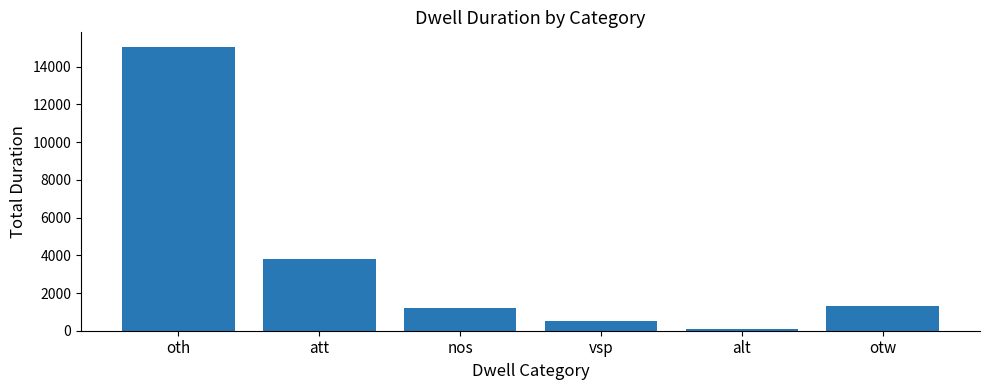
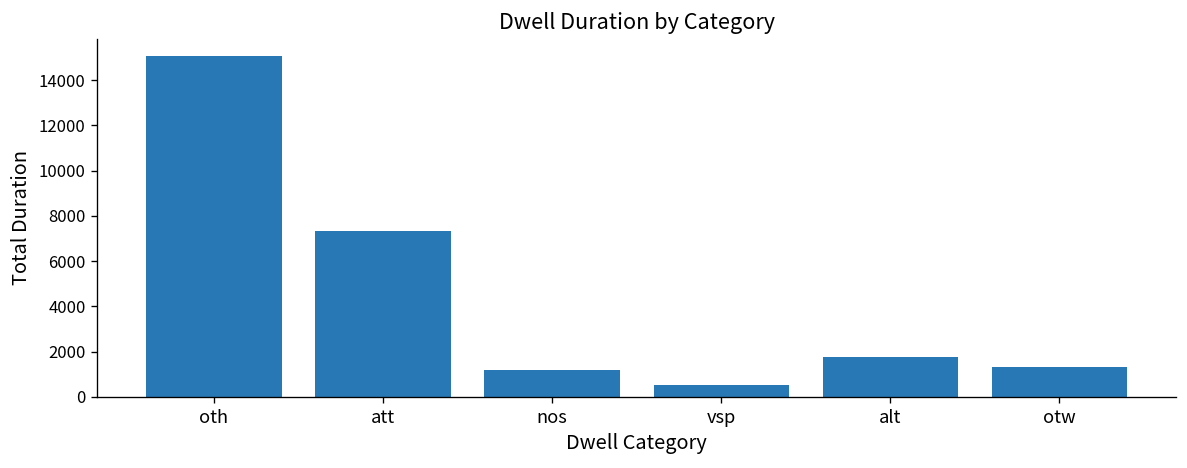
  {
    "oth": 15100,
-   "att": 3800,
+   "att": 7300,
    "nos": 1200,
    "vsp": 500,
-   "alt": 100,
+   "alt": 1800,
    "otw": 1300
  }
